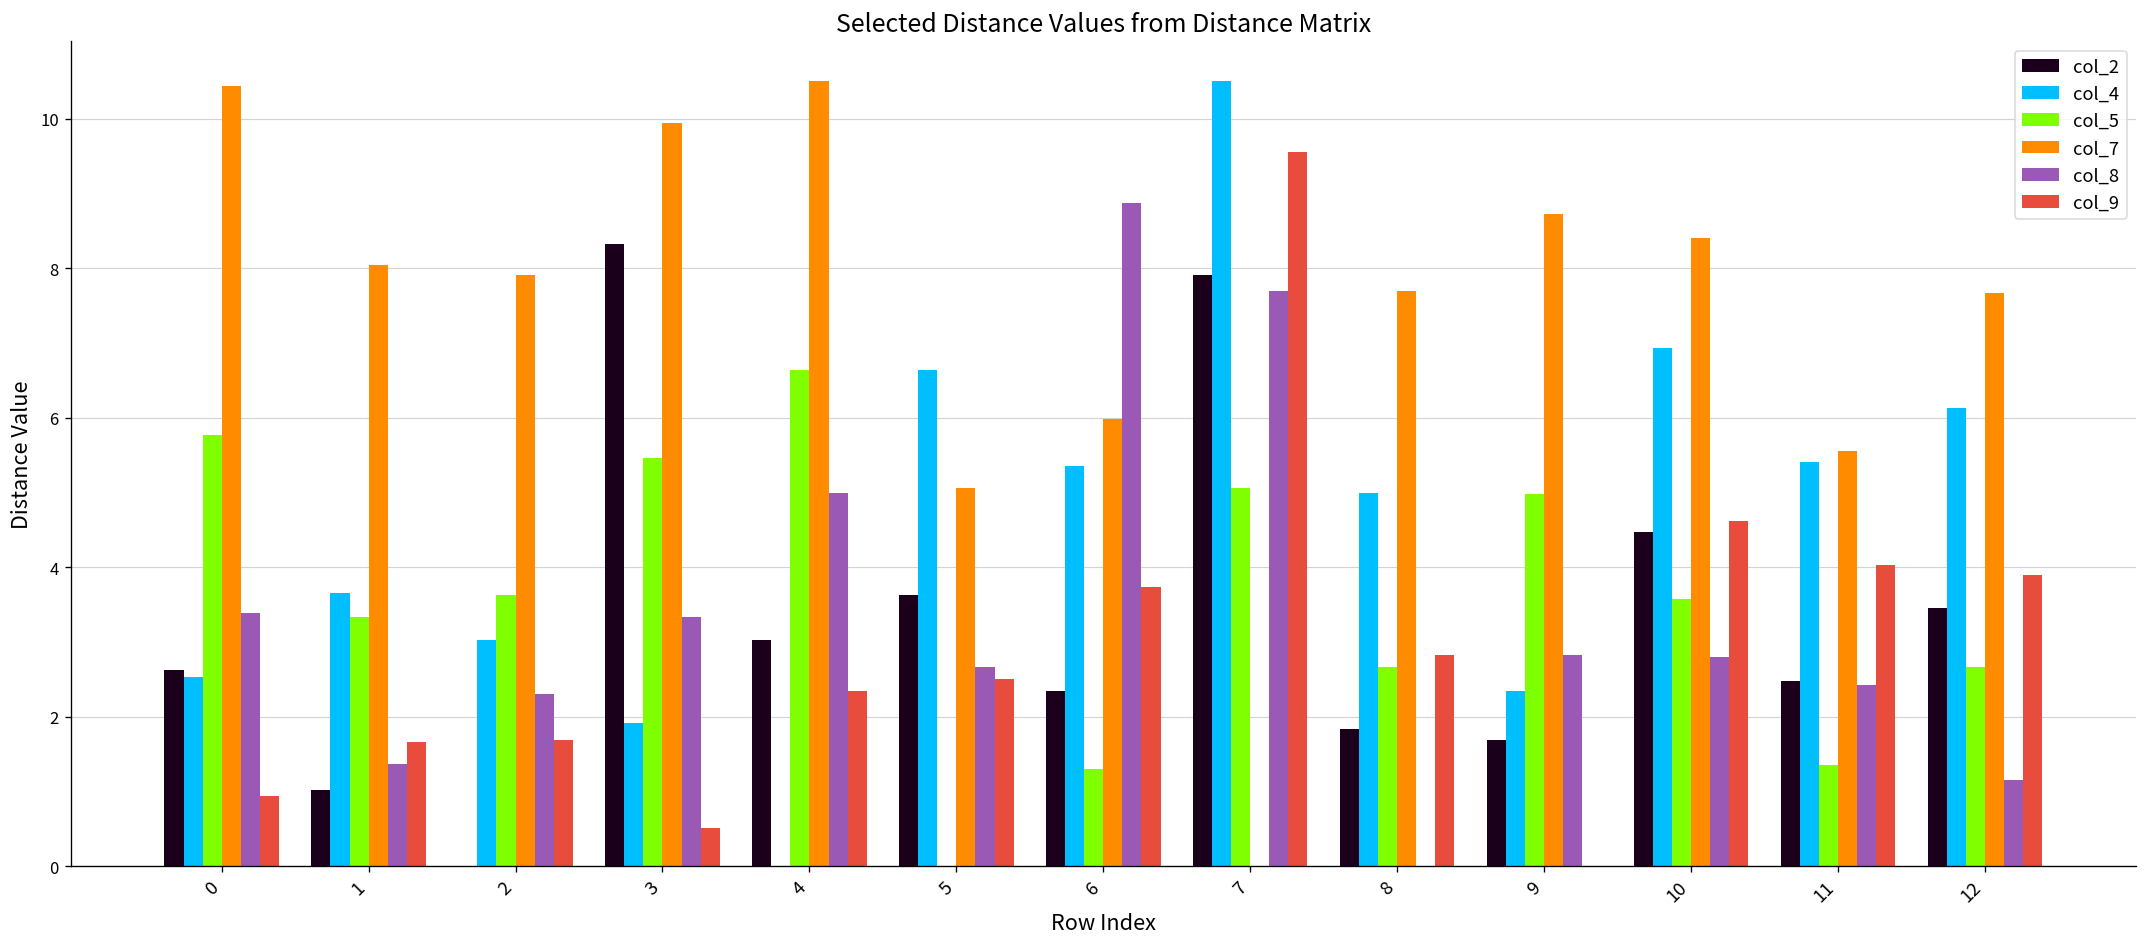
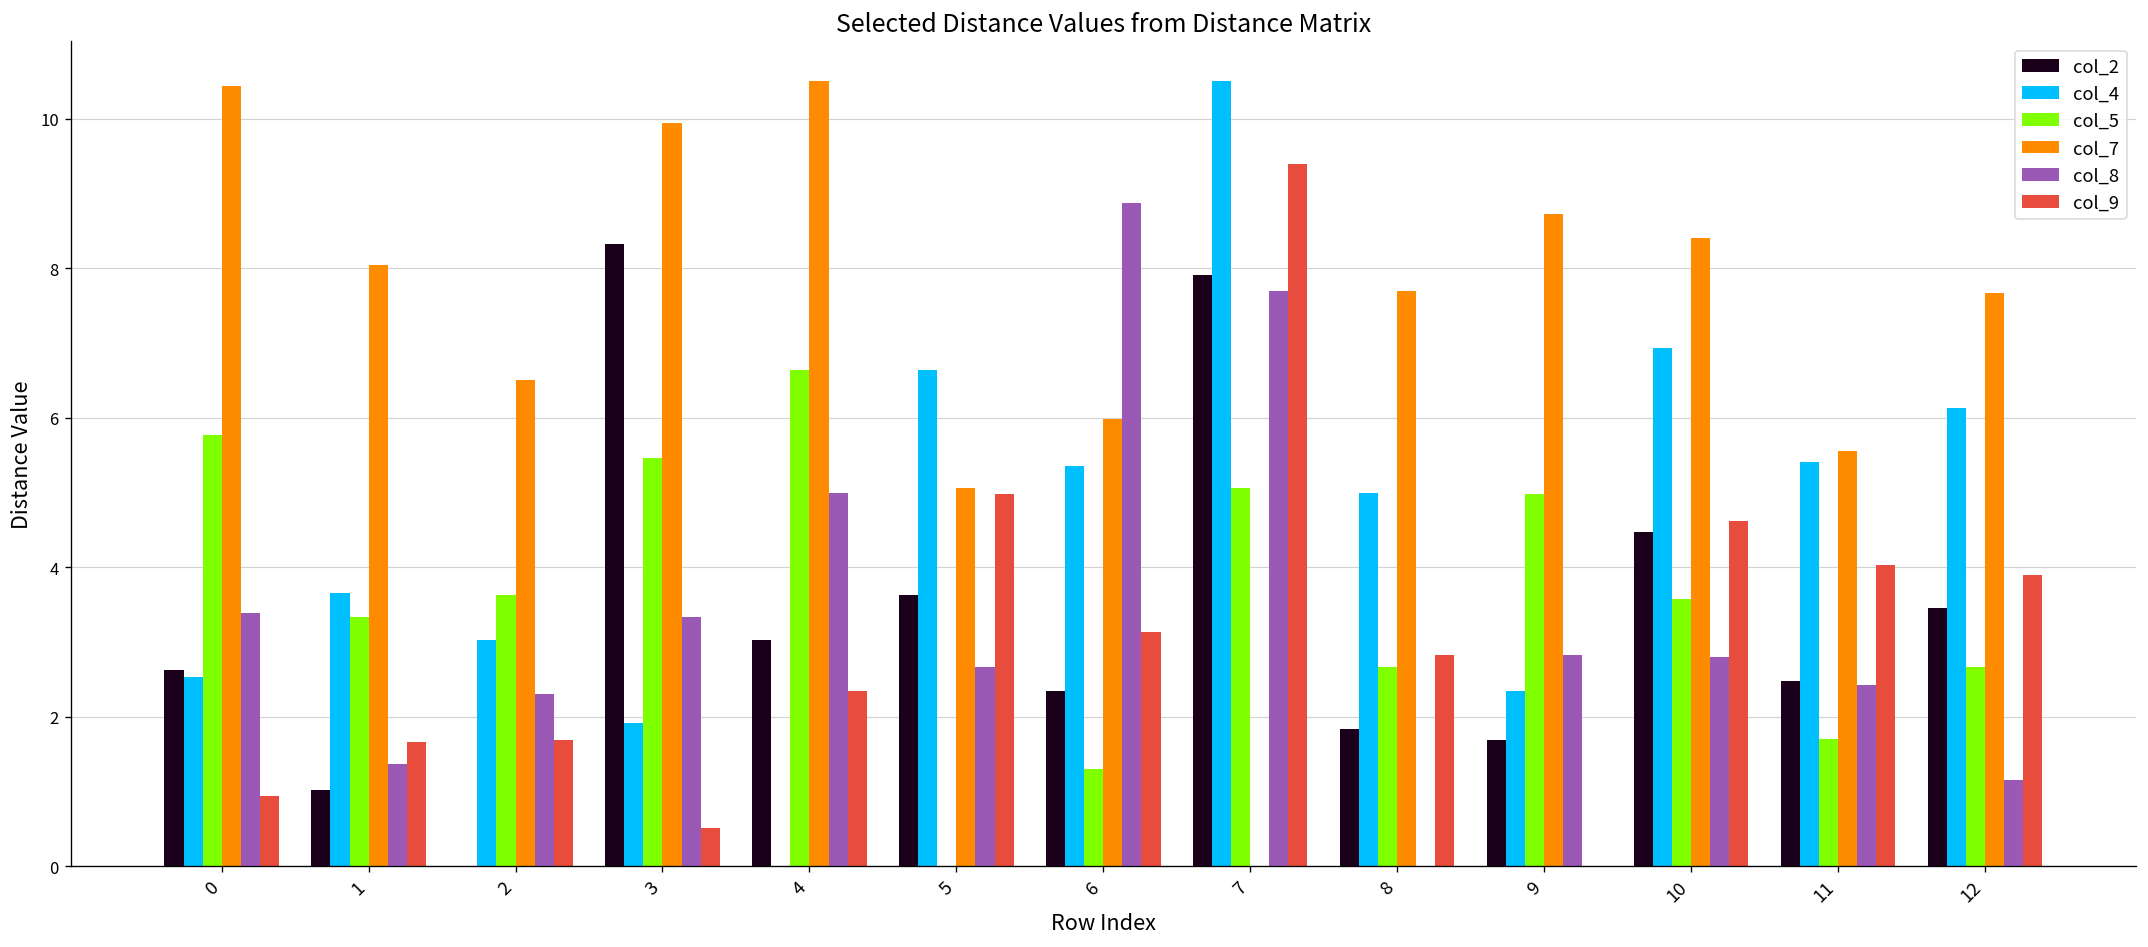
  {
    "col_2": {
      "0": 2.6,
      "1": 1.0,
      "2": 0.0,
      "3": 8.3,
      "4": 3.0,
      "5": 3.6,
      "6": 2.3,
      "7": 7.9,
      "8": 1.8,
      "9": 1.7,
      "10": 4.5,
      "11": 2.5,
      "12": 3.5
    },
    "col_4": {
      "0": 2.5,
      "1": 3.7,
      "2": 3.0,
      "3": 1.9,
      "4": 0.0,
      "5": 6.6,
      "6": 5.4,
      "7": 10.5,
      "8": 5.0,
      "9": 2.3,
      "10": 6.9,
      "11": 5.4,
      "12": 6.1
    },
    "col_5": {
      "0": 5.8,
      "1": 3.3,
      "2": 3.6,
      "3": 5.5,
      "4": 6.6,
      "5": 0.0,
      "6": 1.3,
      "7": 5.1,
      "8": 2.7,
      "9": 5.0,
      "10": 3.6,
-     "11": 1.4,
+     "11": 1.7,
      "12": 2.7
    },
    "col_7": {
      "0": 10.4,
      "1": 8.1,
-     "2": 7.9,
+     "2": 6.5,
      "3": 9.9,
      "4": 10.5,
      "5": 5.1,
      "6": 6.0,
      "7": 0.0,
      "8": 7.7,
      "9": 8.7,
      "10": 8.4,
      "11": 5.6,
      "12": 7.7
    },
    "col_8": {
      "0": 3.4,
      "1": 1.4,
      "2": 2.3,
      "3": 3.3,
      "4": 5.0,
      "5": 2.7,
      "6": 8.9,
      "7": 7.7,
      "8": 0.0,
      "9": 2.8,
      "10": 2.8,
      "11": 2.4,
      "12": 1.2
    },
    "col_9": {
      "0": 0.9,
      "1": 1.7,
      "2": 1.7,
      "3": 0.5,
      "4": 2.3,
-     "5": 2.5,
-     "6": 3.7,
-     "7": 9.6,
+     "5": 5.0,
+     "6": 3.1,
+     "7": 9.4,
      "8": 2.8,
      "9": 0.0,
      "10": 4.6,
      "11": 4.0,
      "12": 3.9
    }
  }
